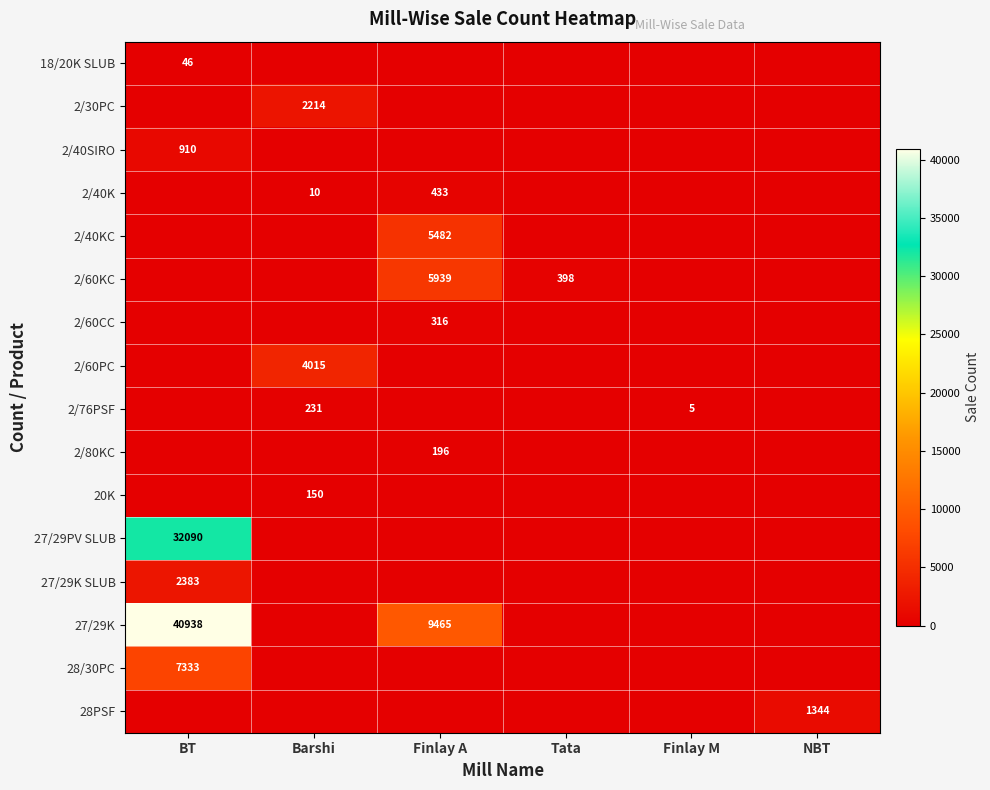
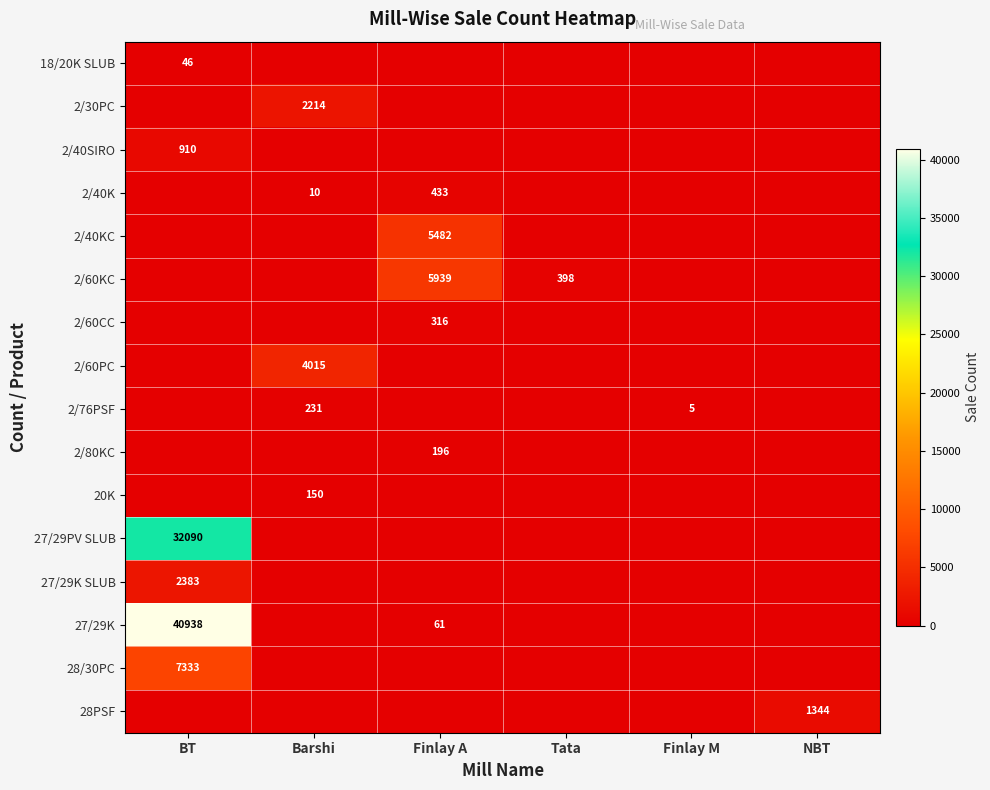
  {
    "18/20K SLUB": {
      "BT": 46
    },
    "2/30PC": {
      "Barshi": 2214
    },
    "2/40SIRO": {
      "BT": 910
    },
    "2/40K": {
      "Barshi": 10,
      "Finlay A": 433
    },
    "2/40KC": {
      "Finlay A": 5482
    },
    "2/60KC": {
      "Finlay A": 5939,
      "Tata": 398
    },
    "2/60CC": {
      "Finlay A": 316
    },
    "2/60PC": {
      "Barshi": 4015
    },
    "2/76PSF": {
      "Barshi": 231,
      "Finlay M": 5
    },
    "2/80KC": {
      "Finlay A": 196
    },
    "20K": {
      "Barshi": 150
    },
    "27/29PV SLUB": {
      "BT": 32090
    },
    "27/29K SLUB": {
      "BT": 2383
    },
    "27/29K": {
      "BT": 40938,
-     "Finlay A": 9465
+     "Finlay A": 61
    },
    "28/30PC": {
      "BT": 7333
    },
    "28PSF": {
      "NBT": 1344
    }
  }
